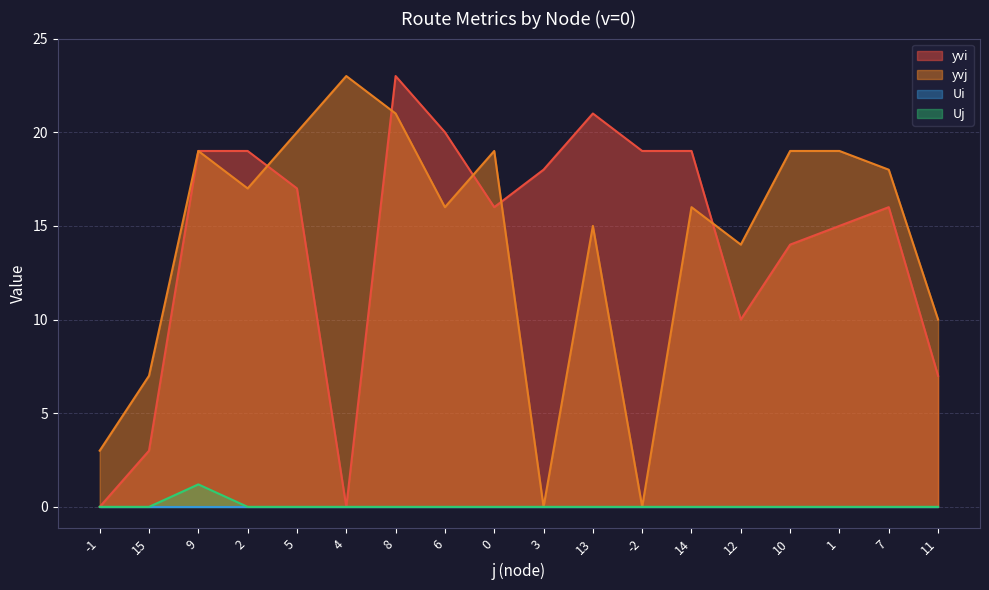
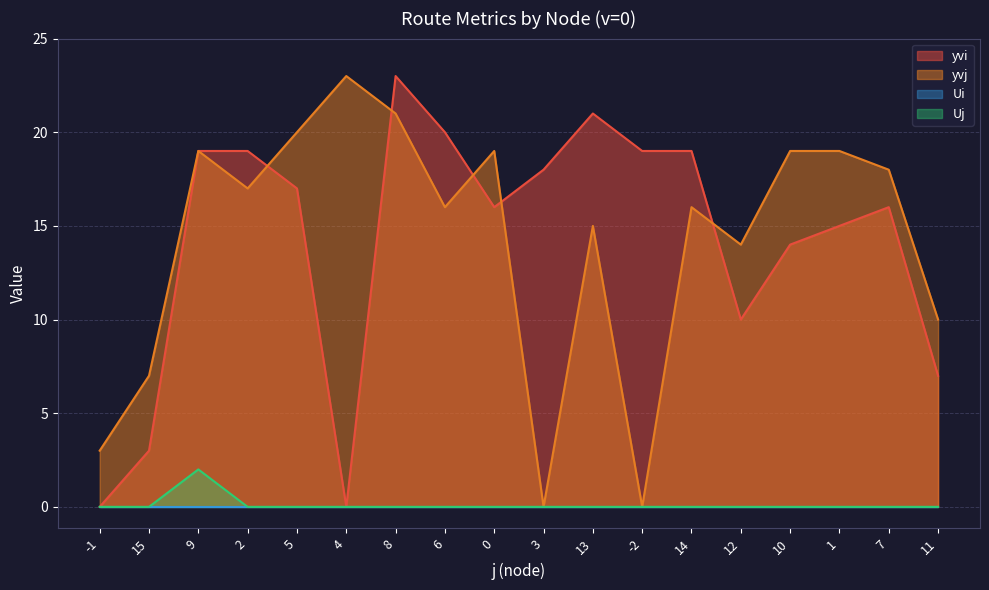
  {
    "Ui": {
      "9": 0.0
    },
    "Uj": {
-     "9": 1.2
+     "9": 2.0
    }
  }
